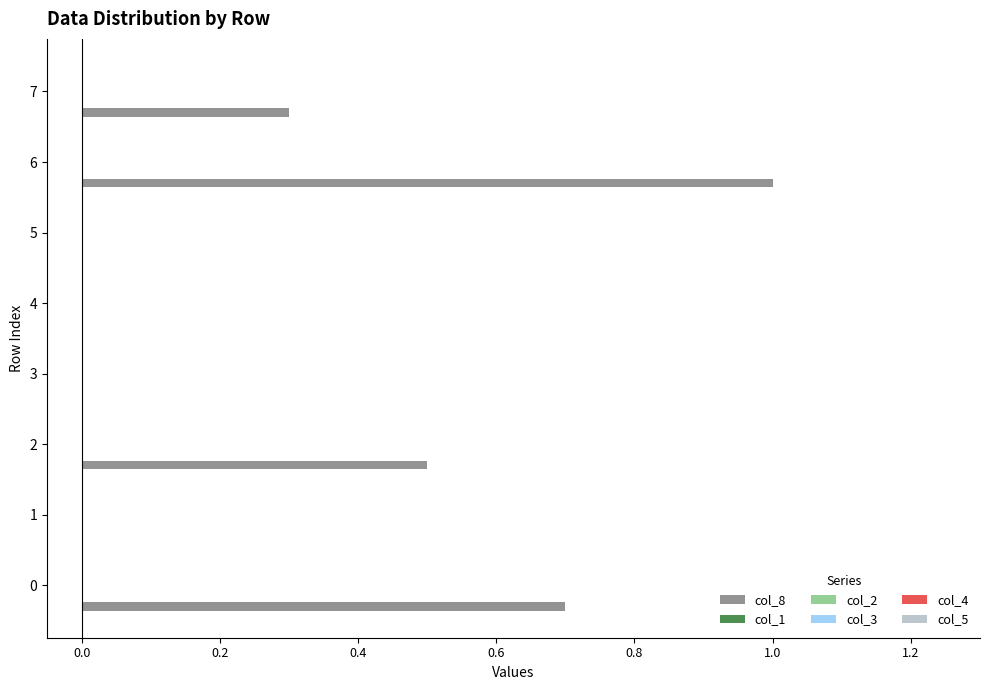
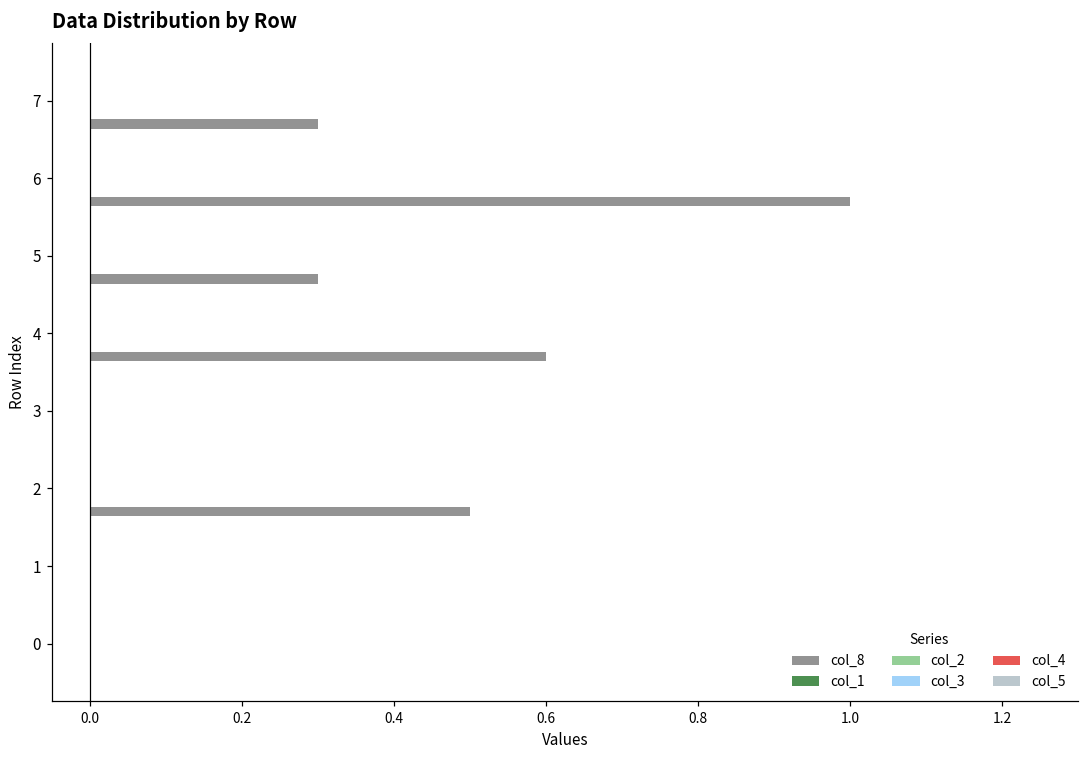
  {
    "col_8": {
      "7": 0.3,
      "6": 1.0,
-     "5": 0.0,
-     "4": 0.0,
+     "5": 0.3,
+     "4": 0.6,
      "3": 0.0,
      "2": 0.5,
      "1": 0.0,
-     "0": 0.7
+     "0": 0.0
    },
    "col_1": {
      "7": 0.0,
      "6": 0.0,
      "5": 0.0,
      "4": 0.0,
      "3": 0.0,
      "2": 0.0,
      "1": 0.0,
      "0": 0.0
    },
    "col_2": {
      "7": 0.0,
      "6": 0.0,
      "5": 0.0,
      "4": 0.0,
      "3": 0.0,
      "2": 0.0,
      "1": 0.0,
      "0": 0.0
    },
    "col_3": {
      "7": 0.0,
      "6": 0.0,
      "5": 0.0,
      "4": 0.0,
      "3": 0.0,
      "2": 0.0,
      "1": 0.0,
      "0": 0.0
    },
    "col_4": {
      "7": 0.0,
      "6": 0.0,
      "5": 0.0,
      "4": 0.0,
      "3": 0.0,
      "2": 0.0,
      "1": 0.0,
      "0": 0.0
    },
    "col_5": {
      "7": 0.0,
      "6": 0.0,
      "5": 0.0,
      "4": 0.0,
      "3": 0.0,
      "2": 0.0,
      "1": 0.0,
      "0": 0.0
    }
  }
